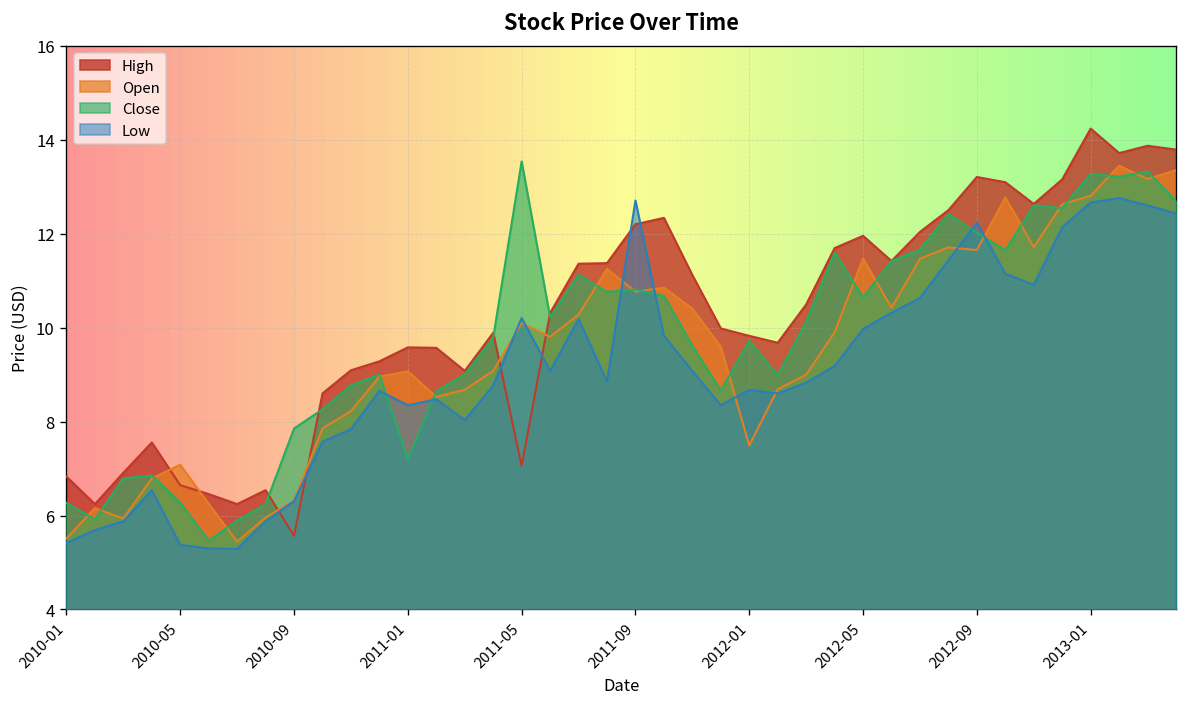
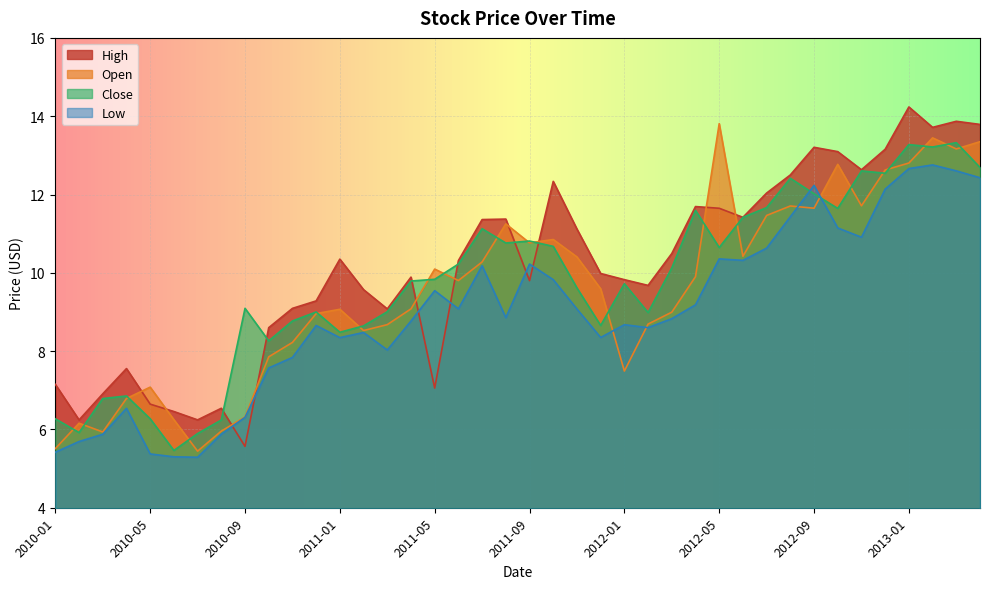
  {
    "High": {
-     "2010-01": 6.8,
+     "2010-01": 7.2,
      "2010-05": 6.6,
      "2010-09": 5.6,
-     "2011-01": 9.6,
+     "2011-01": 10.4,
      "2011-05": 7.1,
-     "2011-09": 12.2,
+     "2011-09": 9.8,
      "2012-01": 9.8,
-     "2012-05": 12.0,
+     "2012-05": 11.6,
      "2012-09": 13.2,
      "2013-01": 14.2
    },
    "Open": {
      "2010-01": 5.5,
      "2010-05": 7.1,
      "2011-01": 9.1,
      "2011-05": 10.1,
      "2012-01": 7.5,
-     "2012-05": 11.5,
+     "2012-05": 13.8,
      "2012-09": 11.7,
      "2013-01": 12.8
    },
    "Close": {
      "2010-01": 6.3,
      "2010-05": 6.3,
-     "2010-09": 7.9,
-     "2011-01": 7.2,
-     "2011-05": 13.5,
+     "2010-09": 9.1,
+     "2011-01": 8.5,
+     "2011-05": 9.8,
      "2012-01": 9.7,
      "2012-05": 10.6,
      "2012-09": 12.0,
      "2013-01": 13.3
    },
    "Low": {
      "2010-01": 5.4,
      "2010-05": 5.4,
      "2011-01": 8.3,
-     "2011-05": 10.2,
-     "2011-09": 12.7,
+     "2011-05": 9.5,
+     "2011-09": 10.2,
      "2012-01": 8.7,
-     "2012-05": 10.0,
+     "2012-05": 10.4,
      "2012-09": 12.2,
      "2013-01": 12.7
    }
  }
